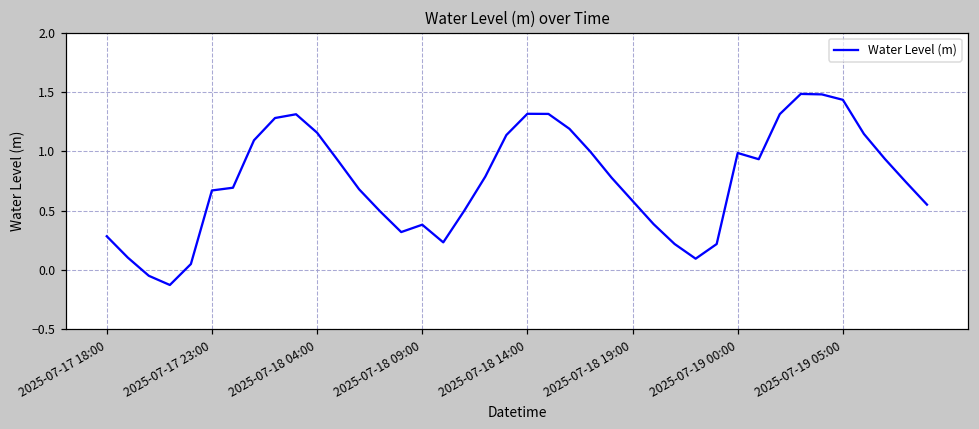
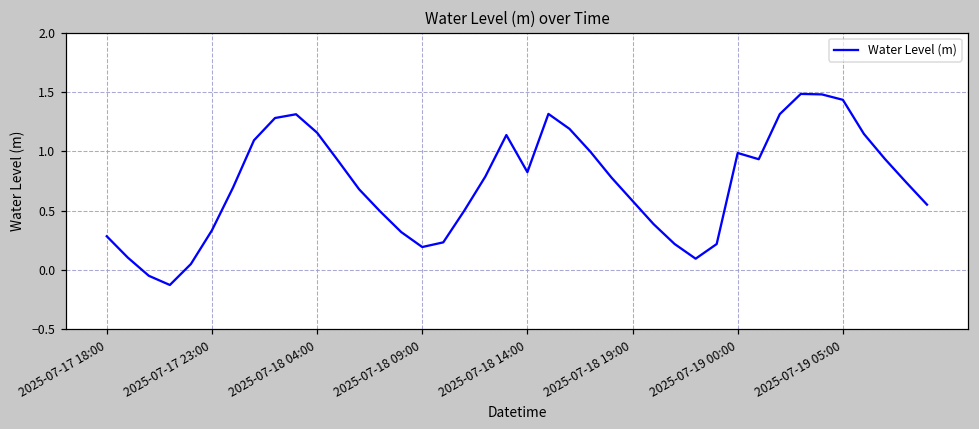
  {
    "2025-07-17 18:00": 0.29,
-   "2025-07-17 23:00": 0.67,
+   "2025-07-17 23:00": 0.33,
    "2025-07-18 04:00": 1.16,
-   "2025-07-18 09:00": 0.38,
-   "2025-07-18 14:00": 1.32,
+   "2025-07-18 09:00": 0.19,
+   "2025-07-18 14:00": 0.83,
    "2025-07-18 19:00": 0.58,
    "2025-07-19 00:00": 0.99,
    "2025-07-19 05:00": 1.44
  }
